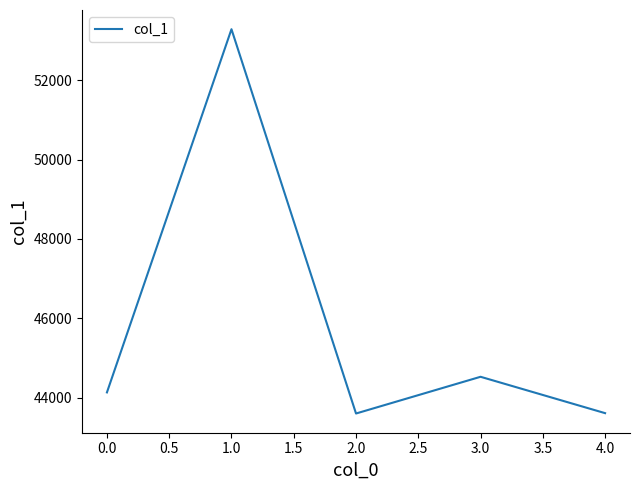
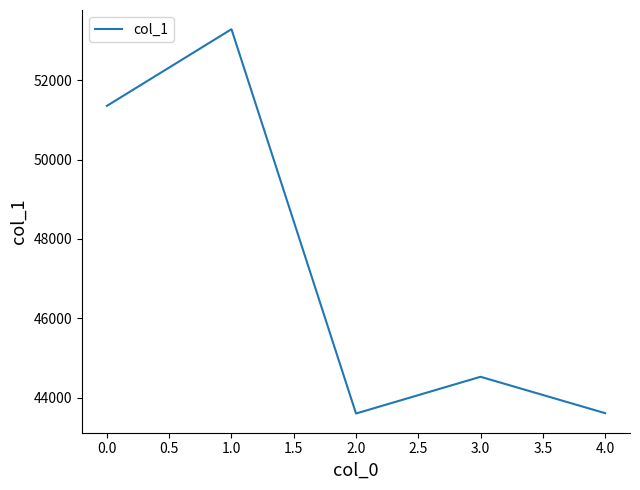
  {
-   "0.0": 44100,
+   "0.0": 51400,
    "1.0": 53300,
    "2.0": 43600,
    "3.0": 44500,
    "4.0": 43600
  }
